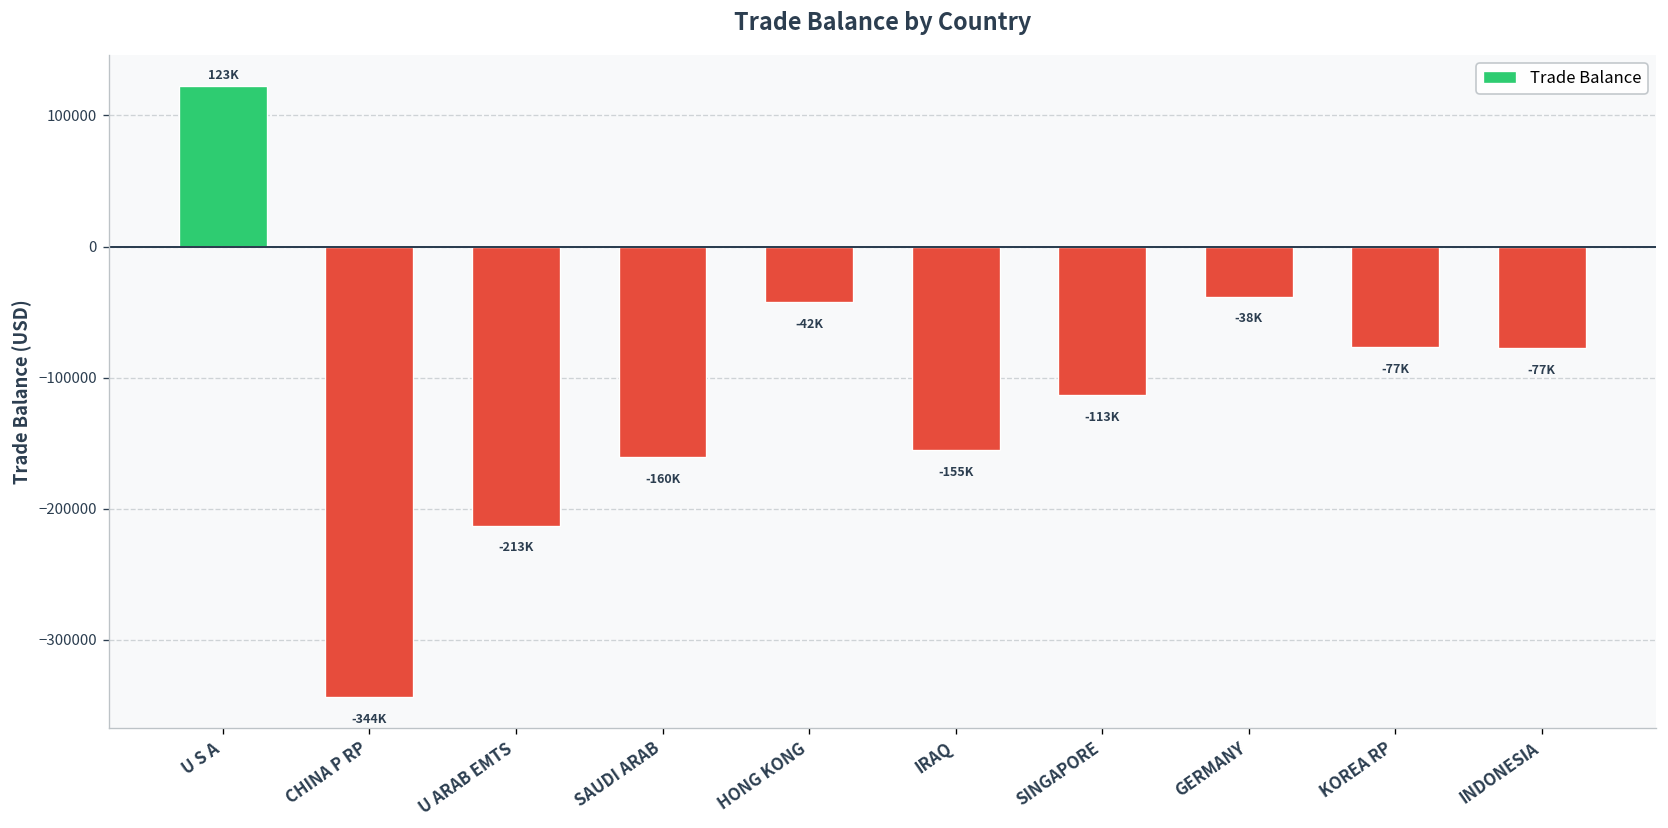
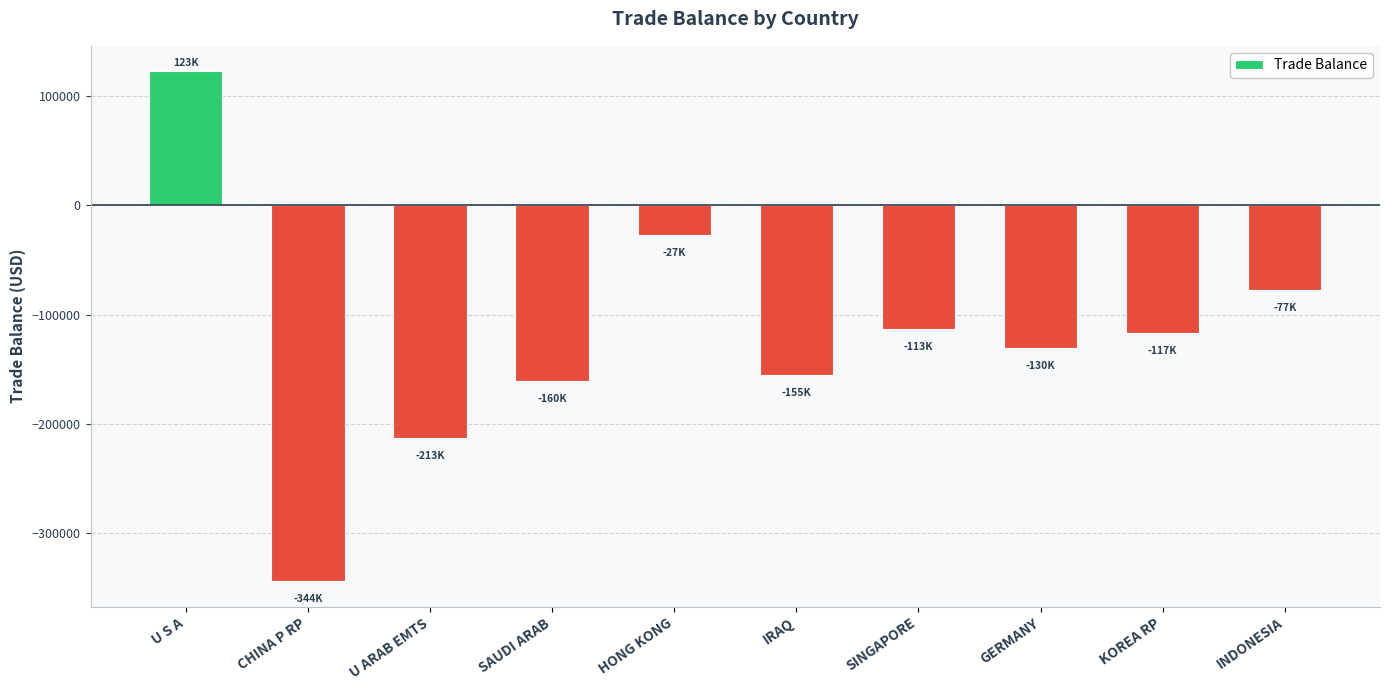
  {
    "U S A": "123K",
    "CHINA P RP": "-344K",
    "U ARAB EMTS": "-213K",
    "SAUDI ARAB": "-160K",
-   "HONG KONG": "-42K",
+   "HONG KONG": "-27K",
    "IRAQ": "-155K",
    "SINGAPORE": "-113K",
-   "GERMANY": "-38K",
-   "KOREA RP": "-77K",
+   "GERMANY": "-130K",
+   "KOREA RP": "-117K",
    "INDONESIA": "-77K"
  }
